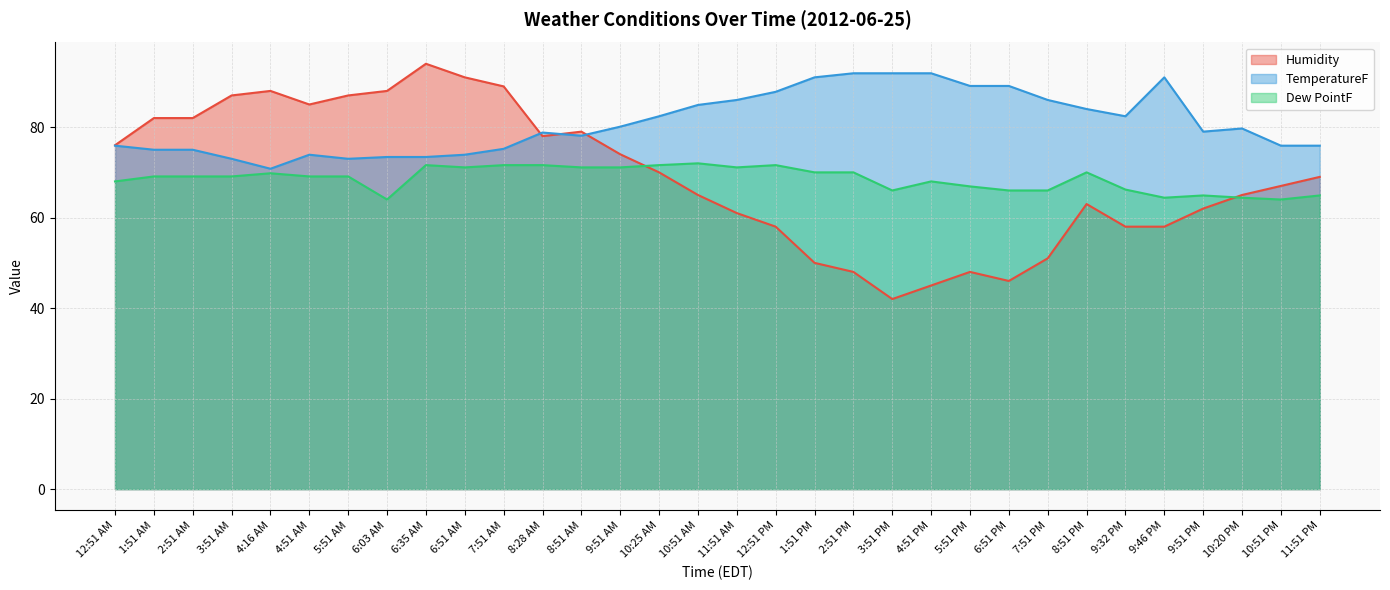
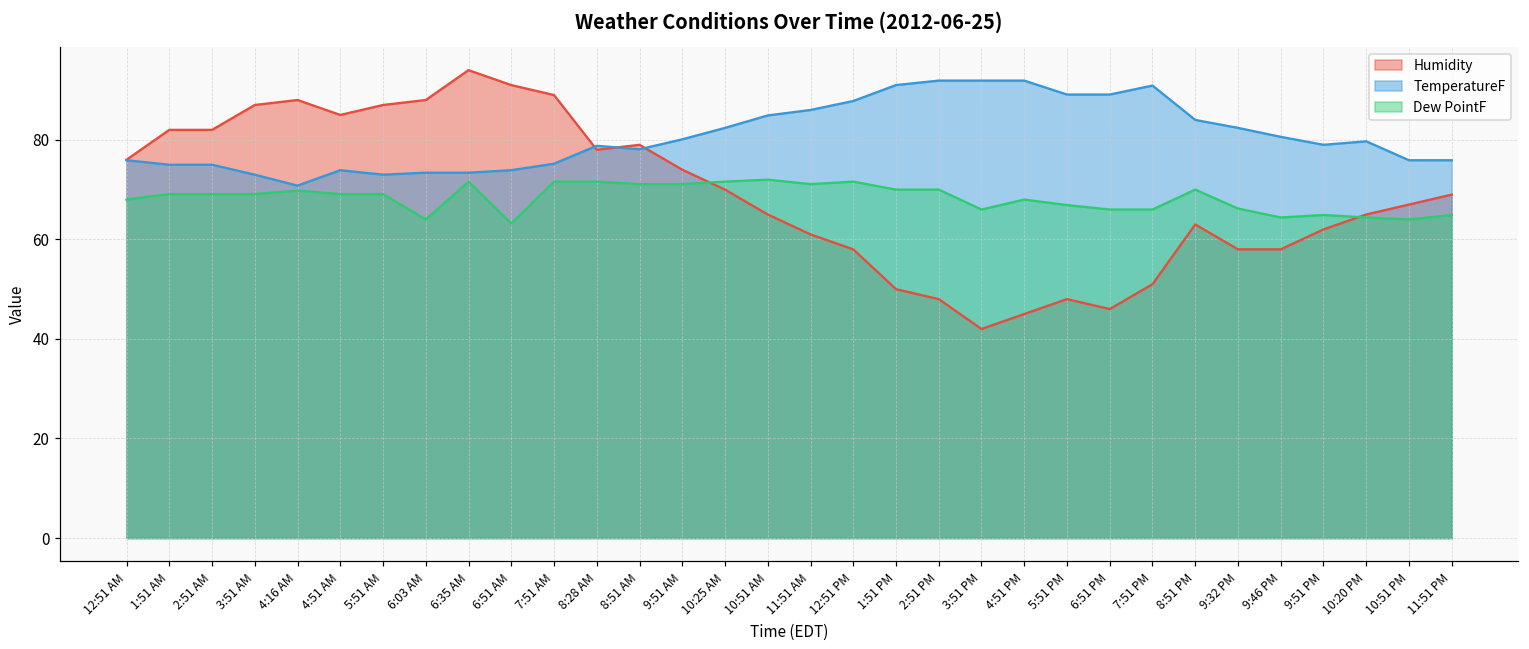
  {
    "Humidity": {
      "1:51 AM": 82,
      "2:51 AM": 82,
      "3:51 AM": 87,
      "4:16 AM": 88,
      "4:51 AM": 85,
      "5:51 AM": 87,
      "6:03 AM": 88,
      "6:35 AM": 94,
      "6:51 AM": 91,
      "7:51 AM": 89,
      "8:28 AM": 78,
      "8:51 AM": 79,
      "9:51 AM": 74,
      "10:25 AM": 70,
      "10:51 AM": 65,
      "11:51 AM": 61,
      "12:51 PM": 58,
      "1:51 PM": 50,
      "2:51 PM": 48,
      "3:51 PM": 42,
      "4:51 PM": 45,
      "5:51 PM": 48,
      "6:51 PM": 46,
      "7:51 PM": 51,
      "8:51 PM": 63,
      "9:32 PM": 58,
      "9:46 PM": 58,
      "9:51 PM": 62,
      "10:20 PM": 65,
      "10:51 PM": 67,
      "11:51 PM": 69
    },
    "TemperatureF": {
      "1:51 AM": 75,
      "2:51 AM": 75,
      "3:51 AM": 73,
      "4:16 AM": 71,
      "4:51 AM": 74,
      "5:51 AM": 73,
      "6:03 AM": 73,
      "6:35 AM": 73,
      "6:51 AM": 74,
      "7:51 AM": 75,
      "8:28 AM": 79,
      "8:51 AM": 78,
      "9:51 AM": 80,
      "10:25 AM": 82,
      "10:51 AM": 85,
      "11:51 AM": 86,
      "12:51 PM": 88,
      "1:51 PM": 91,
      "2:51 PM": 92,
      "3:51 PM": 92,
      "4:51 PM": 92,
      "5:51 PM": 89,
      "6:51 PM": 89,
-     "7:51 PM": 86,
+     "7:51 PM": 91,
      "8:51 PM": 84,
      "9:32 PM": 82,
-     "9:46 PM": 91,
+     "9:46 PM": 81,
      "9:51 PM": 79,
      "10:20 PM": 80,
      "10:51 PM": 76,
      "11:51 PM": 76
    },
    "Dew PointF": {
      "12:51 AM": 68,
      "1:51 AM": 69,
      "2:51 AM": 69,
      "3:51 AM": 69,
      "4:16 AM": 70,
      "4:51 AM": 69,
      "5:51 AM": 69,
      "6:03 AM": 64,
      "6:35 AM": 72,
-     "6:51 AM": 71,
+     "6:51 AM": 63,
      "7:51 AM": 72,
      "8:28 AM": 72,
      "8:51 AM": 71,
      "9:51 AM": 71,
      "10:25 AM": 72,
      "10:51 AM": 72,
      "11:51 AM": 71,
      "12:51 PM": 72,
      "1:51 PM": 70,
      "2:51 PM": 70,
      "3:51 PM": 66,
      "4:51 PM": 68,
      "5:51 PM": 67,
      "6:51 PM": 66,
      "7:51 PM": 66,
      "8:51 PM": 70,
      "9:32 PM": 66,
      "9:46 PM": 64,
      "9:51 PM": 65,
      "10:20 PM": 64,
      "10:51 PM": 64,
      "11:51 PM": 65
    }
  }
